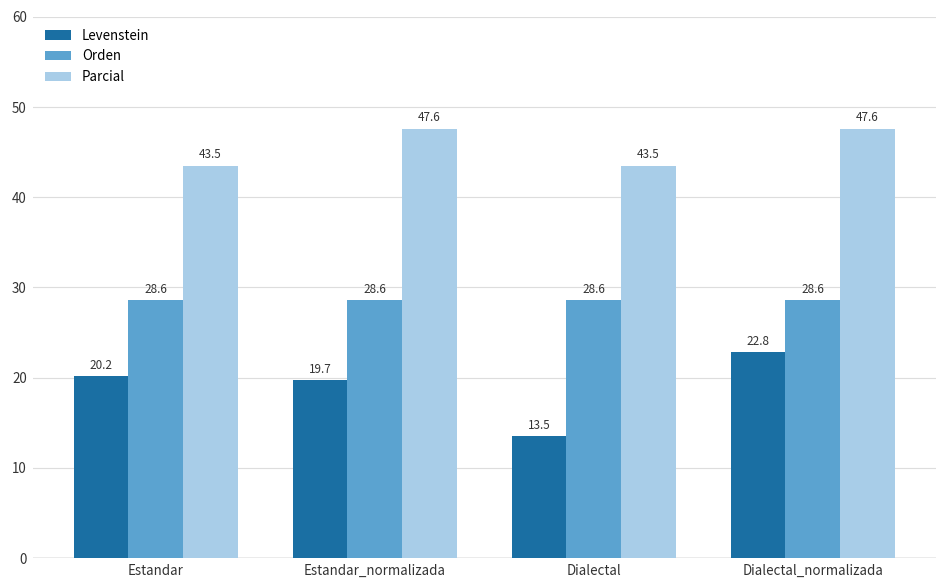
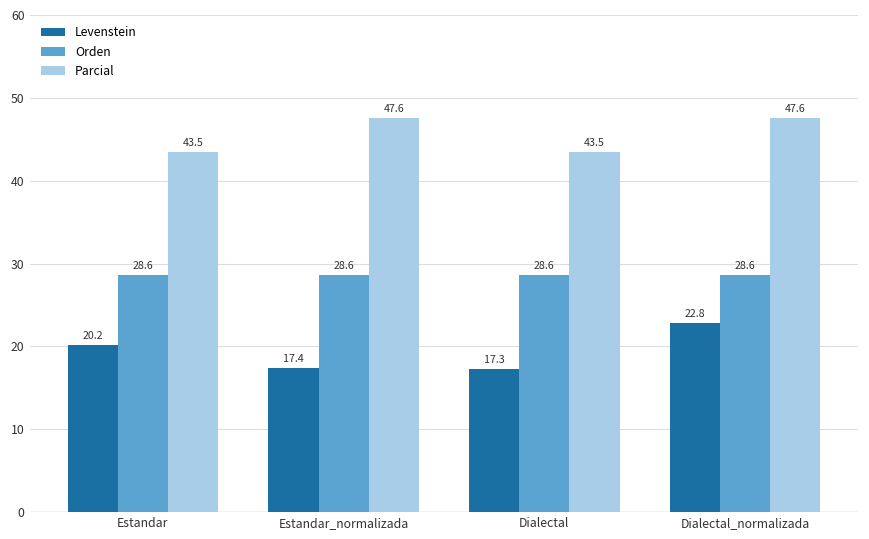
  {
    "Levenstein": {
      "Estandar": 20.2,
-     "Estandar_normalizada": 19.7,
-     "Dialectal": 13.5,
+     "Estandar_normalizada": 17.4,
+     "Dialectal": 17.3,
      "Dialectal_normalizada": 22.8
    },
    "Orden": {
      "Estandar": 28.6,
      "Estandar_normalizada": 28.6,
      "Dialectal": 28.6,
      "Dialectal_normalizada": 28.6
    },
    "Parcial": {
      "Estandar": 43.5,
      "Estandar_normalizada": 47.6,
      "Dialectal": 43.5,
      "Dialectal_normalizada": 47.6
    }
  }
